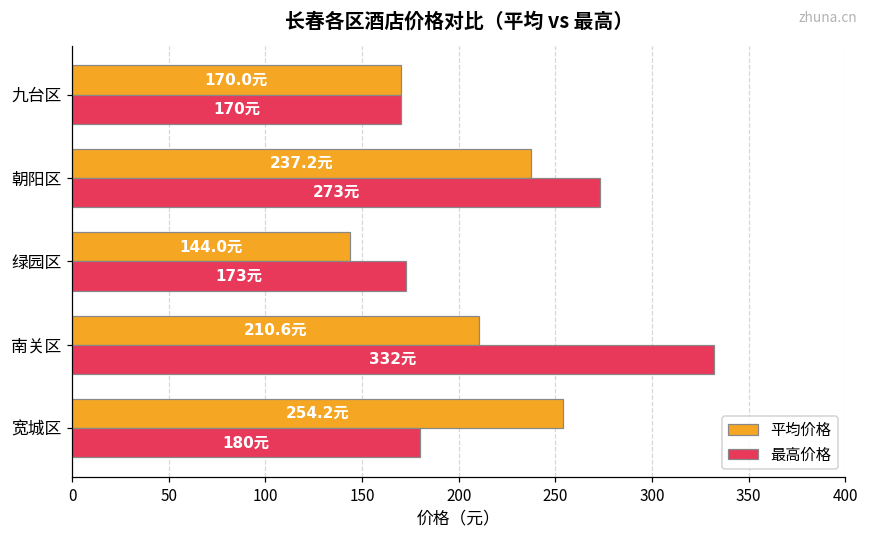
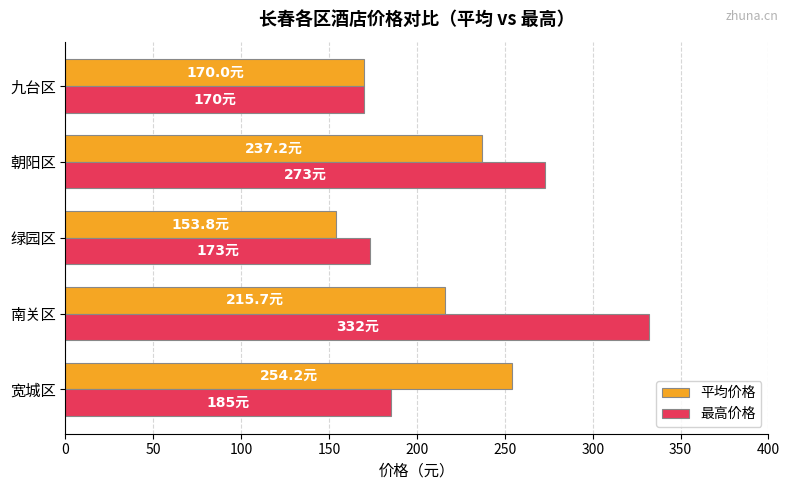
  {
    "平均价格": {
      "九台区": "170.0元",
      "朝阳区": "237.2元",
-     "绿园区": "144.0元",
-     "南关区": "210.6元",
+     "绿园区": "153.8元",
+     "南关区": "215.7元",
      "宽城区": "254.2元"
    },
    "最高价格": {
      "九台区": "170元",
      "朝阳区": "273元",
      "绿园区": "173元",
      "南关区": "332元",
-     "宽城区": "180元"
+     "宽城区": "185元"
    }
  }
